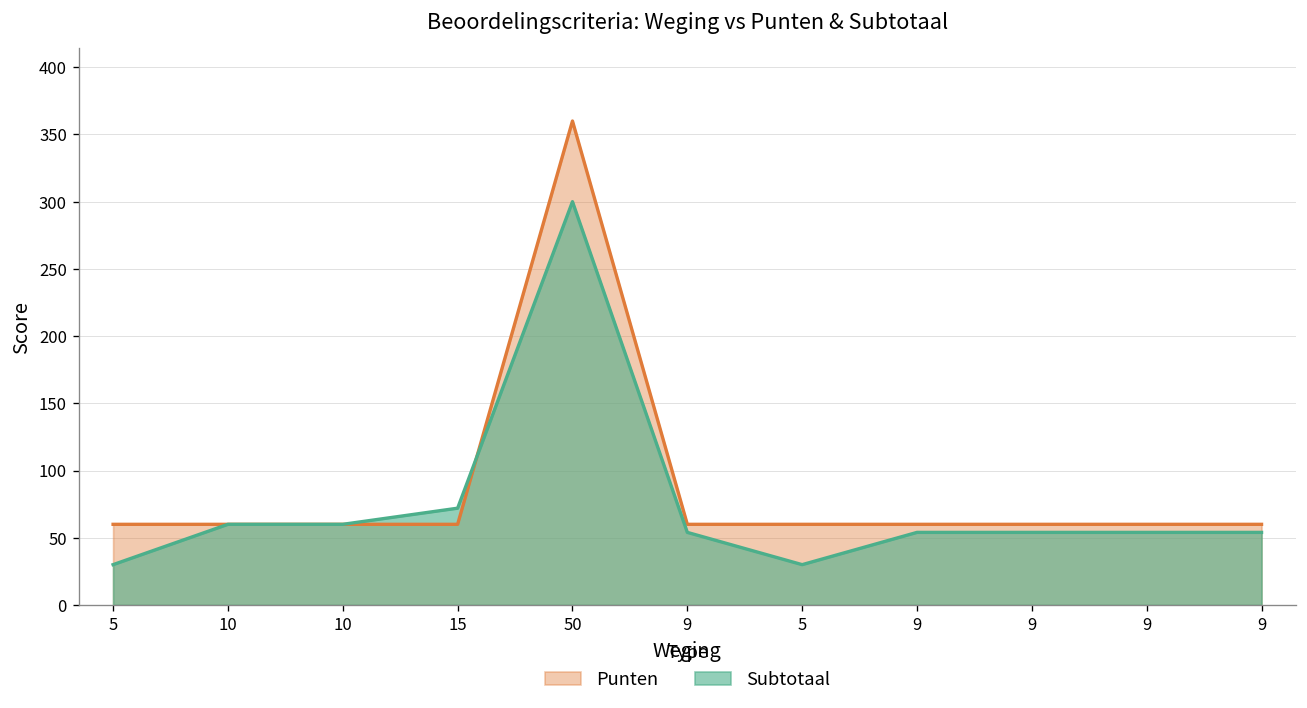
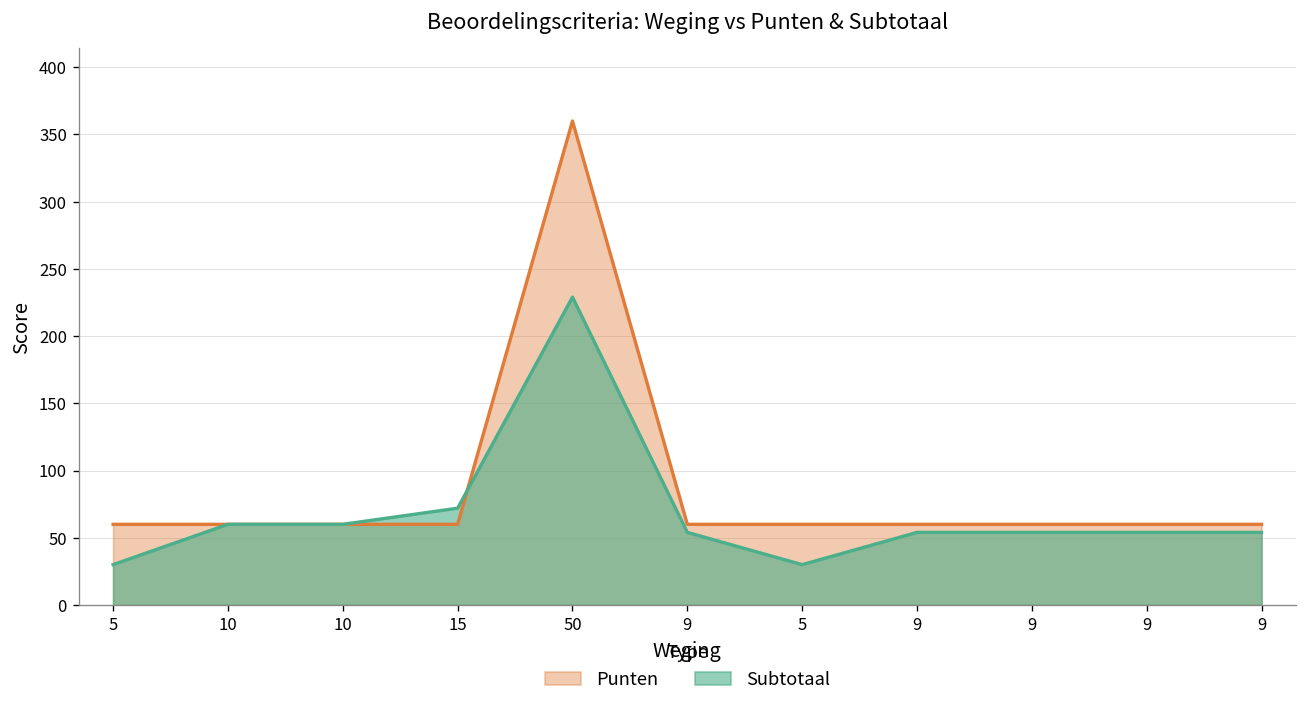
  {
    "Punten": {
      "15": 60,
      "50": 360
    },
    "Subtotaal": {
      "15": 72,
-     "50": 300
+     "50": 229
    }
  }
